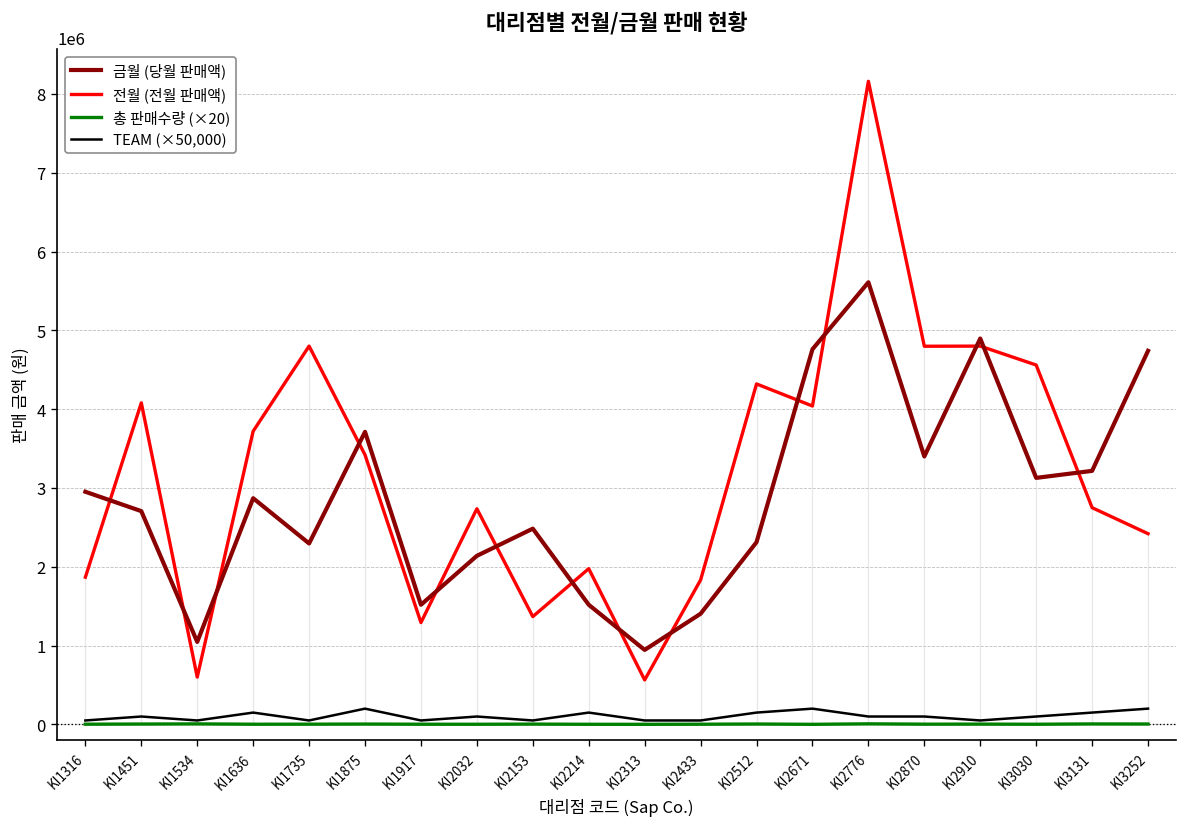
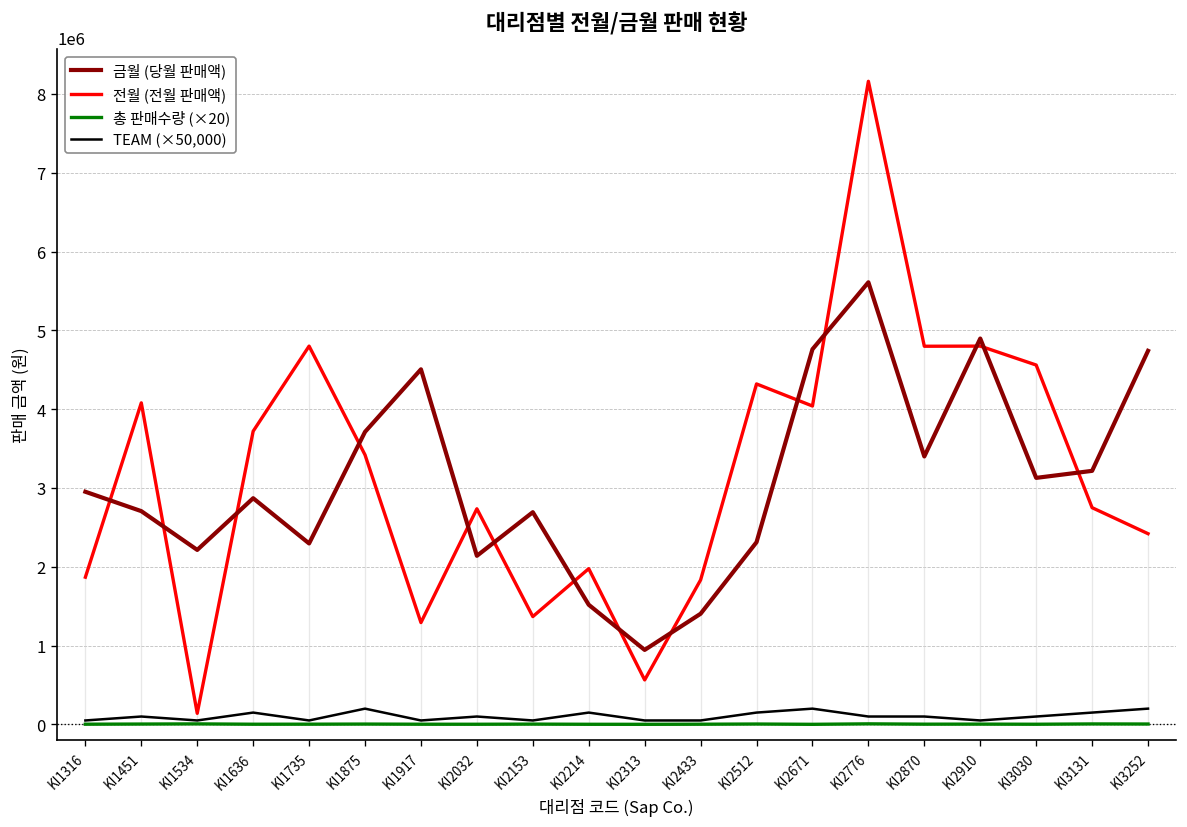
  {
    "금월 (당월 판매액)": {
      "KI1316": 3000000,
      "KI1451": 2700000,
-     "KI1534": 1000000,
+     "KI1534": 2200000,
      "KI1636": 2900000,
      "KI1735": 2300000,
      "KI1875": 3700000,
-     "KI1917": 1500000,
+     "KI1917": 4500000,
      "KI2032": 2100000,
-     "KI2153": 2500000,
+     "KI2153": 2700000,
      "KI2214": 1500000,
      "KI2313": 900000,
      "KI2433": 1400000,
      "KI2512": 2300000,
      "KI2671": 4800000,
      "KI2776": 5600000,
      "KI2870": 3400000,
      "KI2910": 4900000,
      "KI3030": 3100000,
      "KI3131": 3200000,
      "KI3252": 4700000
    },
    "전월 (전월 판매액)": {
-     "KI1534": 600000
+     "KI1534": 100000
    },
    "TEAM (×50,000)": {
      "KI1316": 100000,
      "KI1451": 100000,
      "KI1534": 100000,
      "KI1636": 200000,
      "KI1735": 100000,
      "KI1875": 200000,
      "KI1917": 100000,
      "KI2032": 100000,
      "KI2153": 100000,
      "KI2214": 200000,
      "KI2313": 100000,
      "KI2433": 100000,
      "KI2512": 200000,
      "KI2671": 200000,
      "KI2776": 100000,
      "KI2870": 100000,
      "KI2910": 100000,
      "KI3030": 100000,
      "KI3131": 200000,
      "KI3252": 200000
    }
  }
